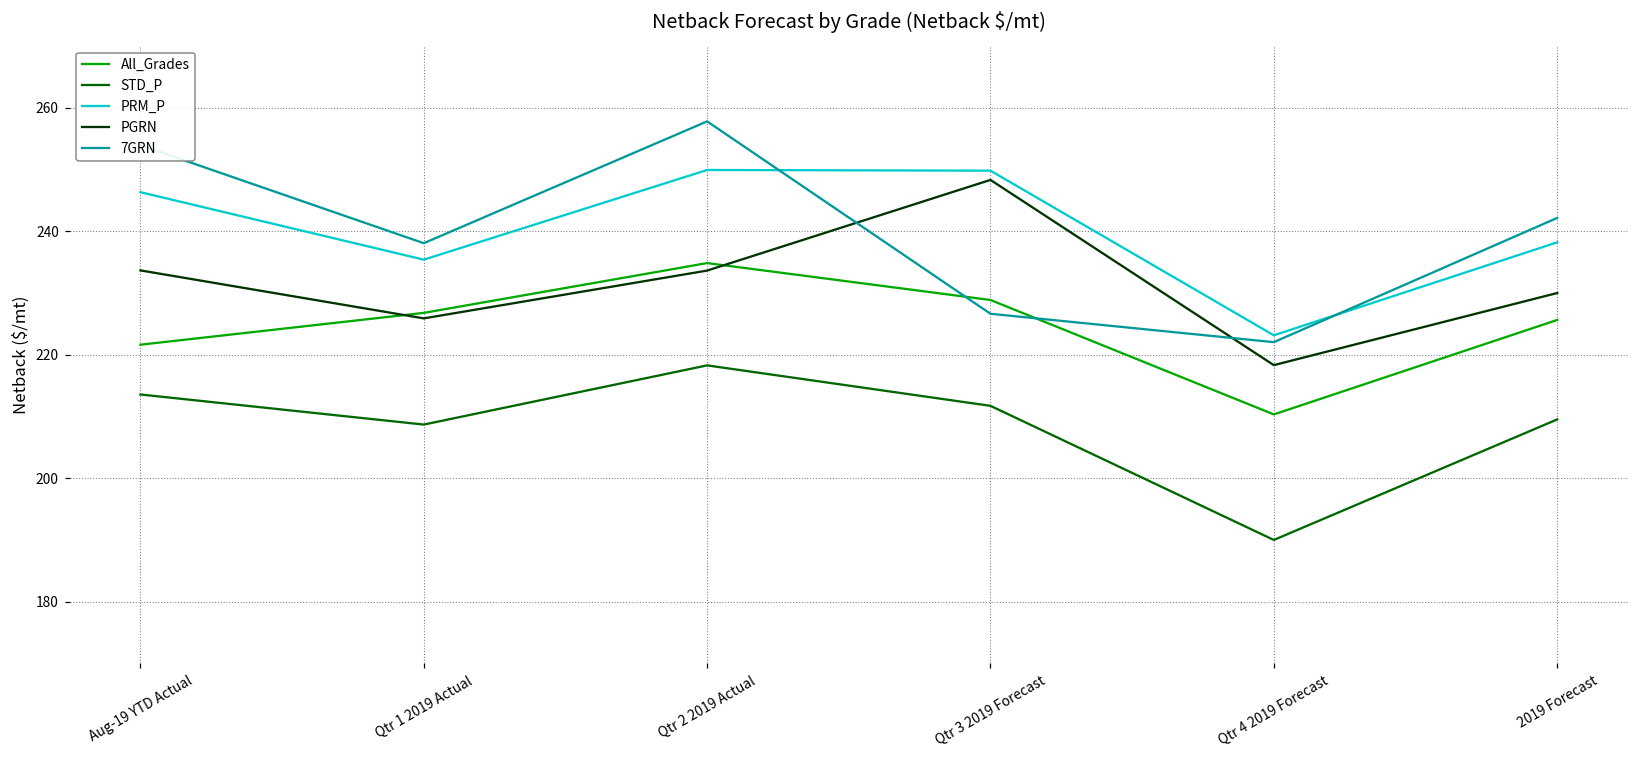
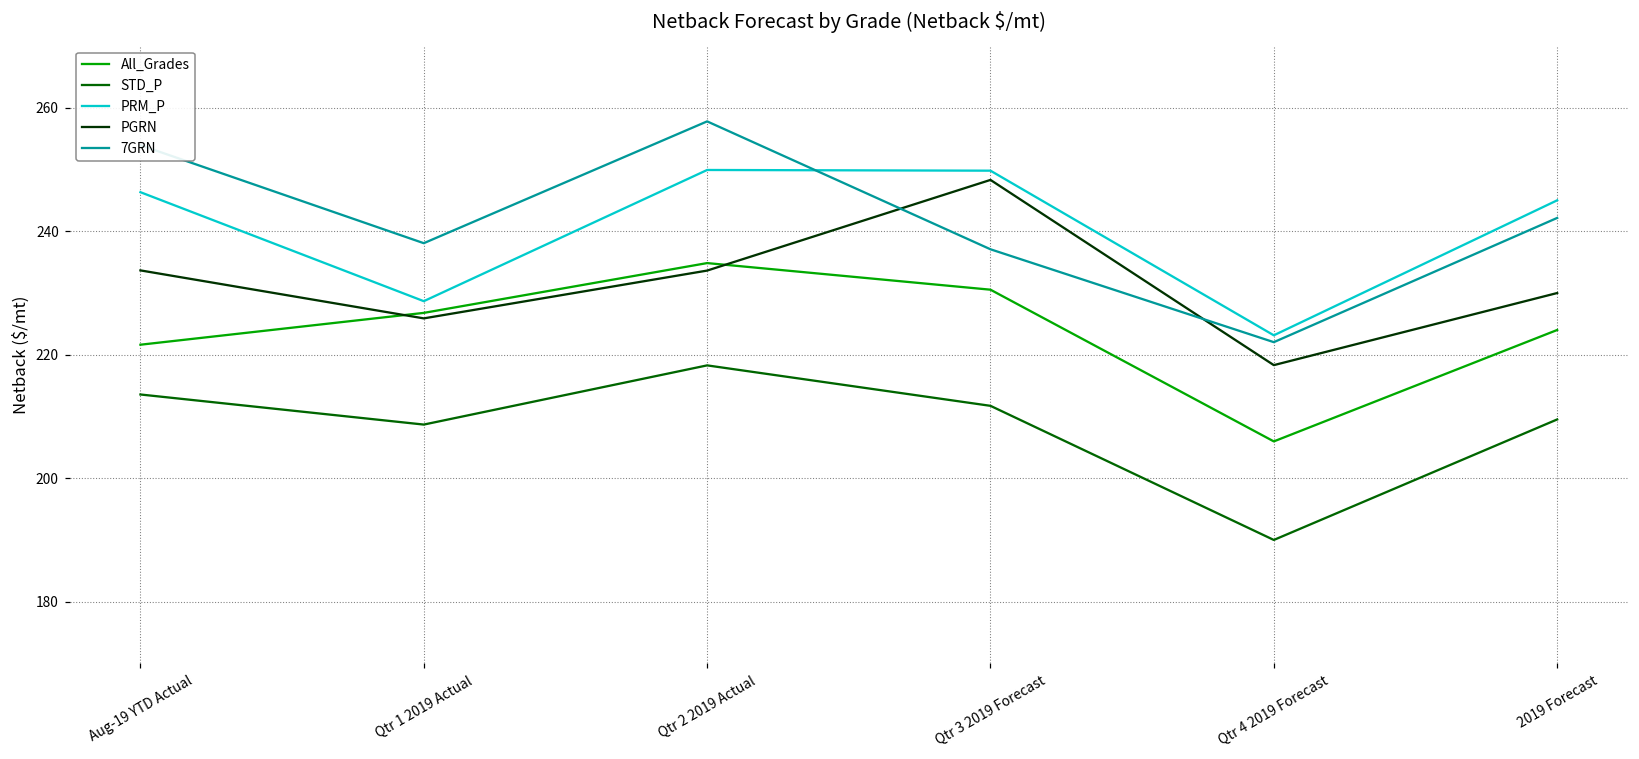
  {
    "All_Grades": {
      "Aug-19 YTD Actual": 222,
      "Qtr 1 2019 Actual": 227,
      "Qtr 2 2019 Actual": 235,
-     "Qtr 3 2019 Forecast": 229,
-     "Qtr 4 2019 Forecast": 210,
-     "2019 Forecast": 226
+     "Qtr 3 2019 Forecast": 231,
+     "Qtr 4 2019 Forecast": 206,
+     "2019 Forecast": 224
    },
    "PRM_P": {
      "Aug-19 YTD Actual": 246,
-     "Qtr 1 2019 Actual": 235,
+     "Qtr 1 2019 Actual": 229,
      "Qtr 2 2019 Actual": 250,
      "Qtr 3 2019 Forecast": 250,
      "Qtr 4 2019 Forecast": 223,
-     "2019 Forecast": 238
+     "2019 Forecast": 245
    },
    "7GRN": {
      "Qtr 1 2019 Actual": 238,
      "Qtr 2 2019 Actual": 258,
-     "Qtr 3 2019 Forecast": 227,
+     "Qtr 3 2019 Forecast": 237,
      "Qtr 4 2019 Forecast": 222,
      "2019 Forecast": 242
    }
  }
